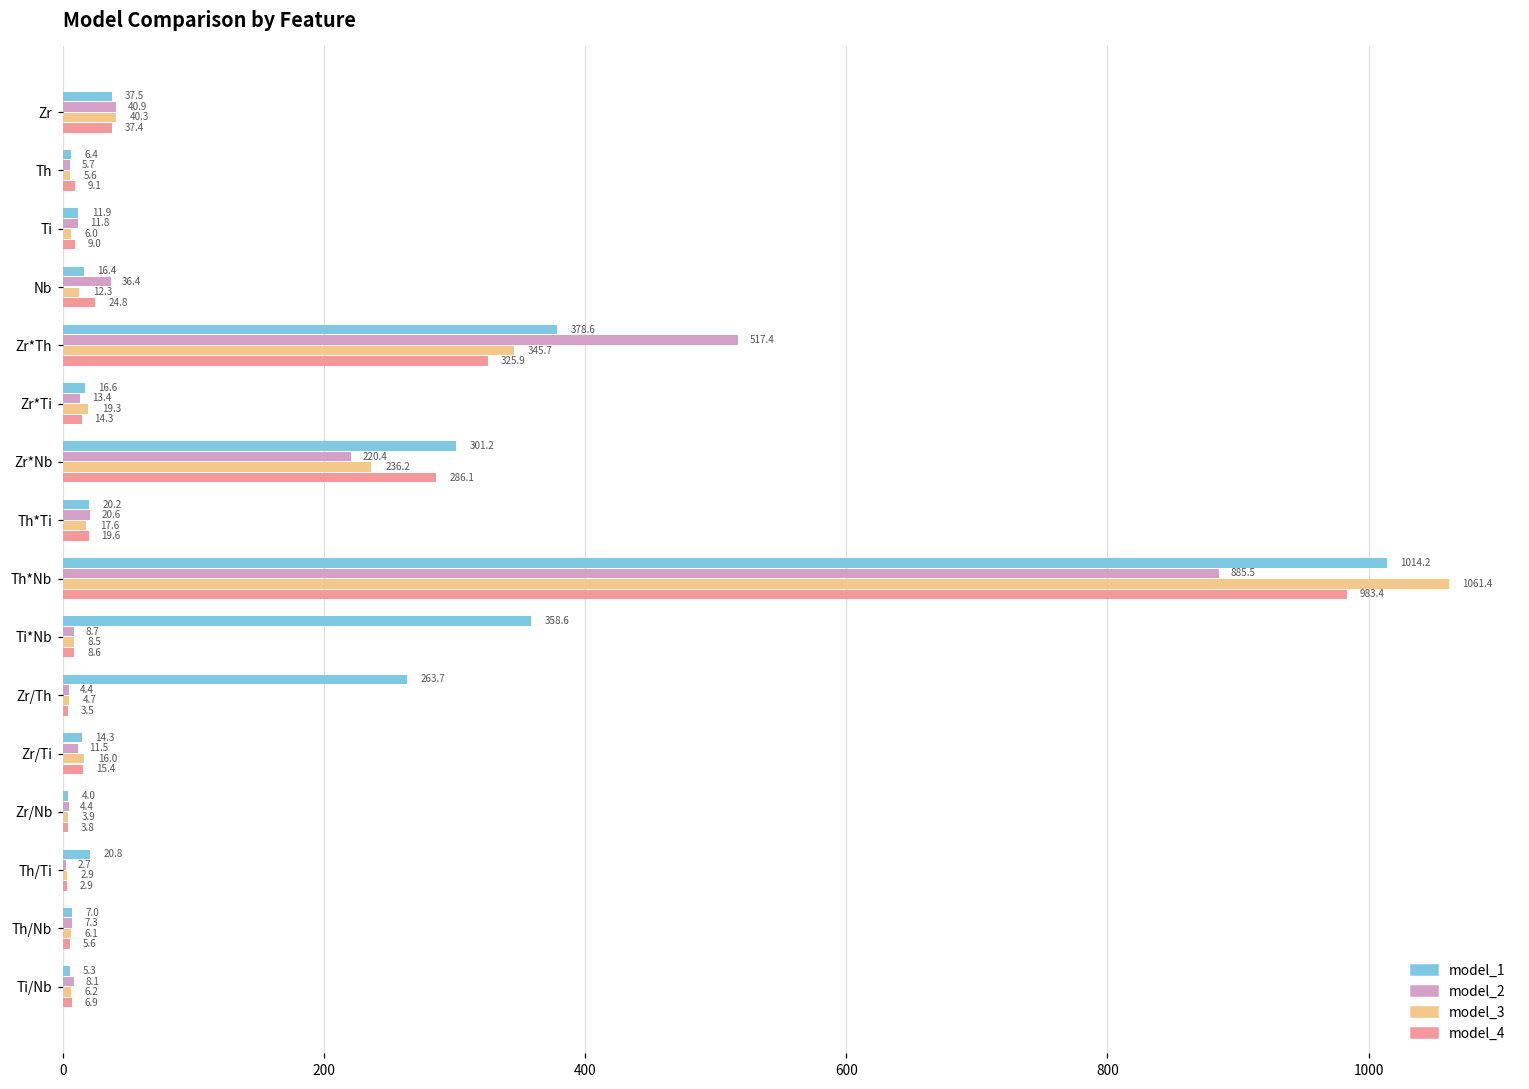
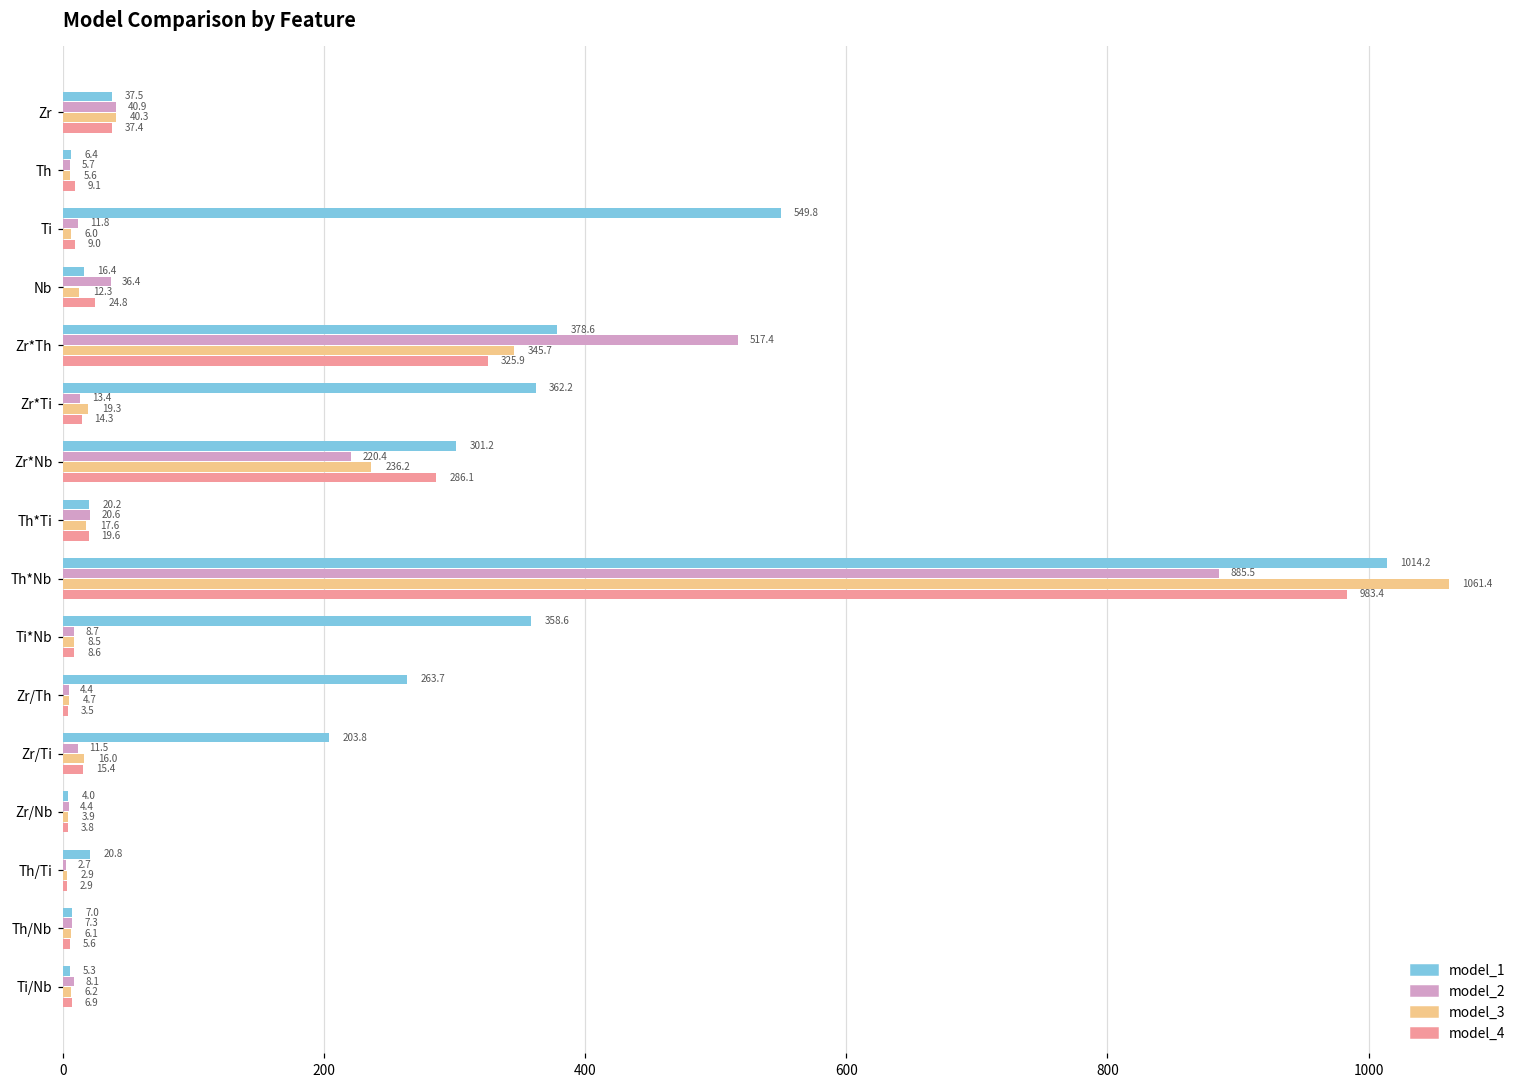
  {
    "model_1": {
      "Zr": 37.5,
      "Th": 6.4,
-     "Ti": 11.9,
+     "Ti": 549.8,
      "Nb": 16.4,
      "Zr*Th": 378.6,
-     "Zr*Ti": 16.6,
+     "Zr*Ti": 362.2,
      "Zr*Nb": 301.2,
      "Th*Ti": 20.2,
      "Th*Nb": 1014.2,
      "Ti*Nb": 358.6,
      "Zr/Th": 263.7,
-     "Zr/Ti": 14.3,
+     "Zr/Ti": 203.8,
      "Zr/Nb": 4.0,
      "Th/Ti": 20.8,
      "Th/Nb": 7.0,
      "Ti/Nb": 5.3
    }
  }
